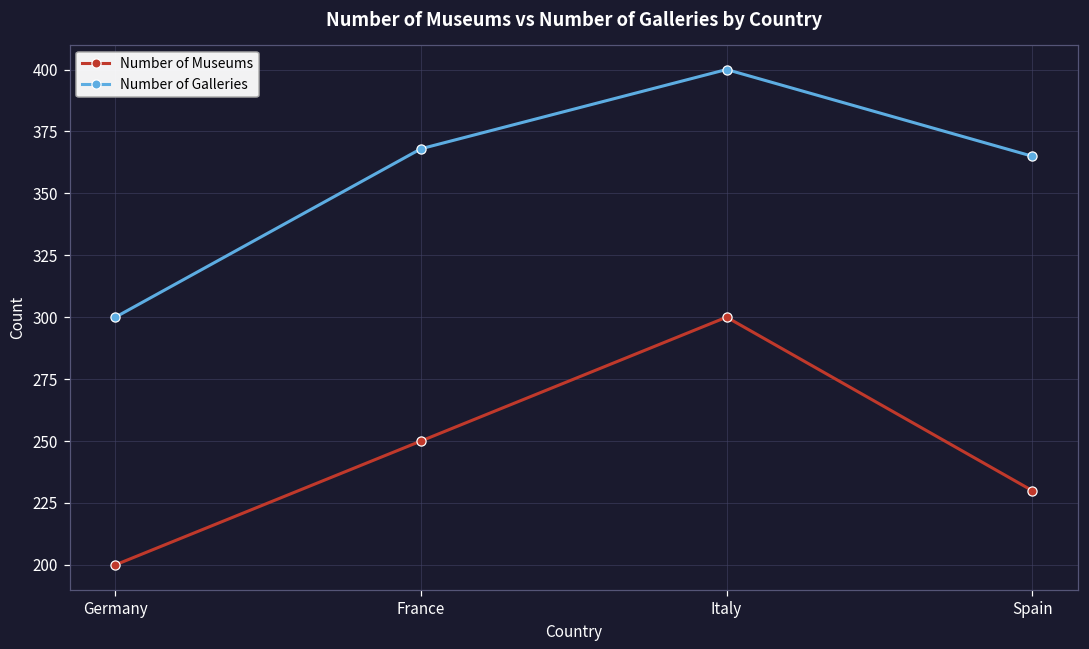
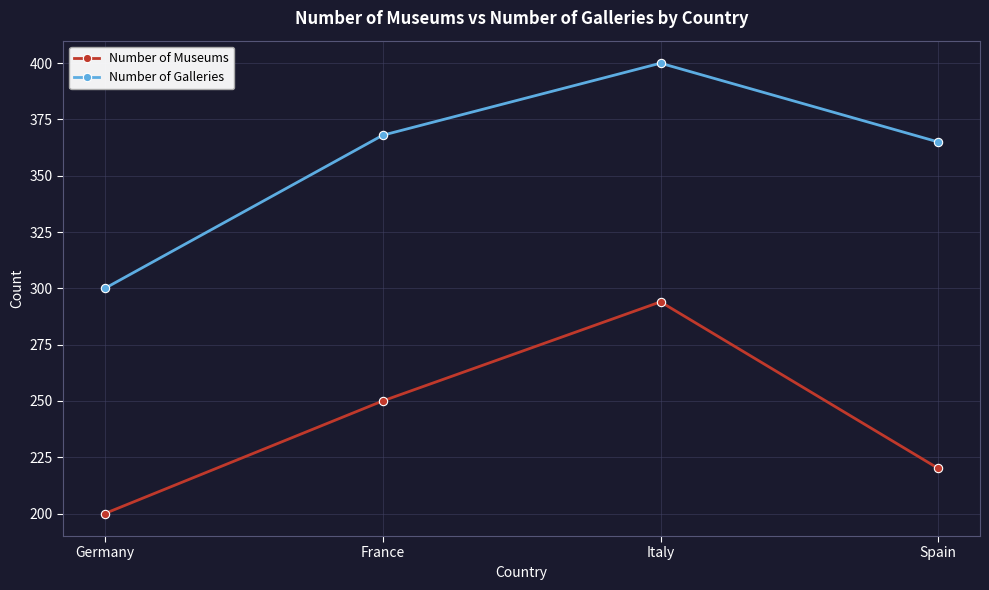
  {
    "Number of Museums": {
      "Germany": 200,
      "France": 250,
-     "Italy": 300,
-     "Spain": 230
+     "Italy": 294,
+     "Spain": 220
    },
    "Number of Galleries": {
      "Germany": 300,
      "France": 368,
      "Italy": 400,
      "Spain": 365
    }
  }
